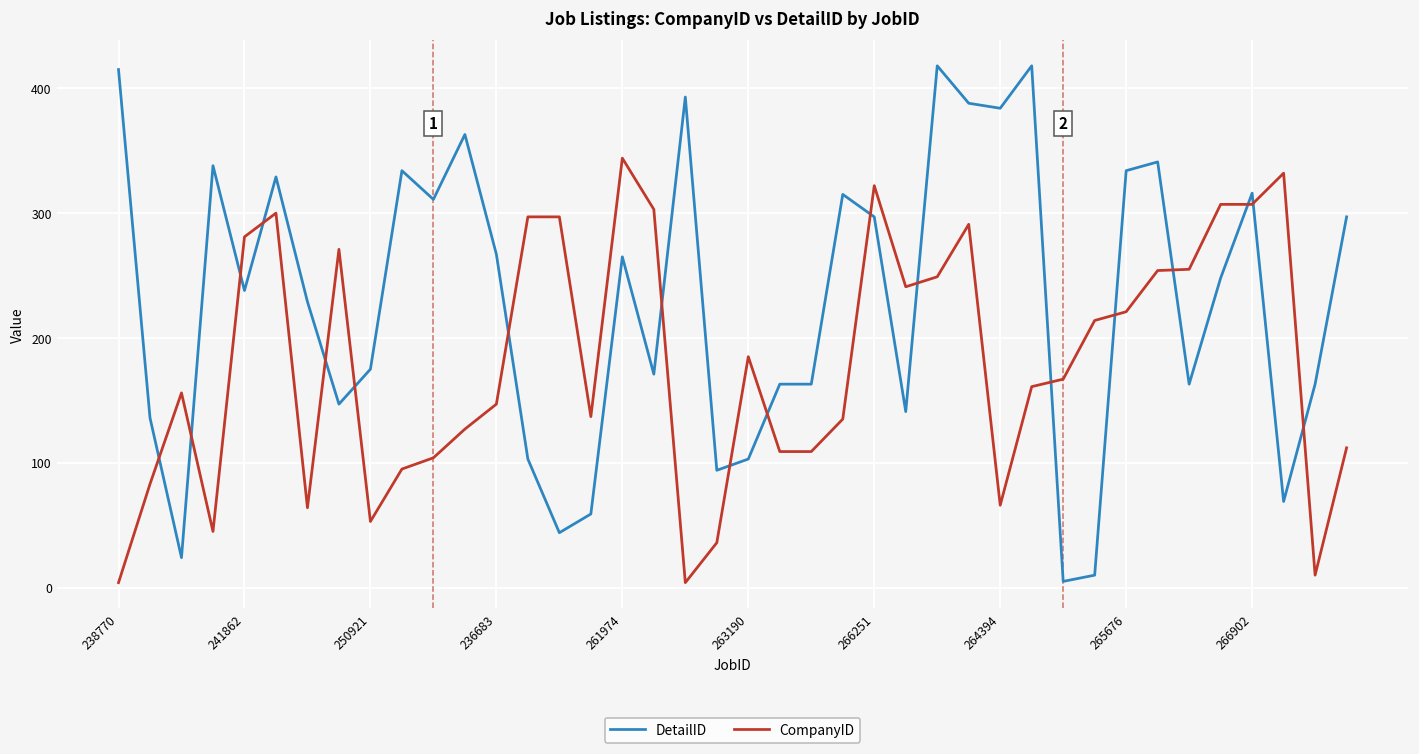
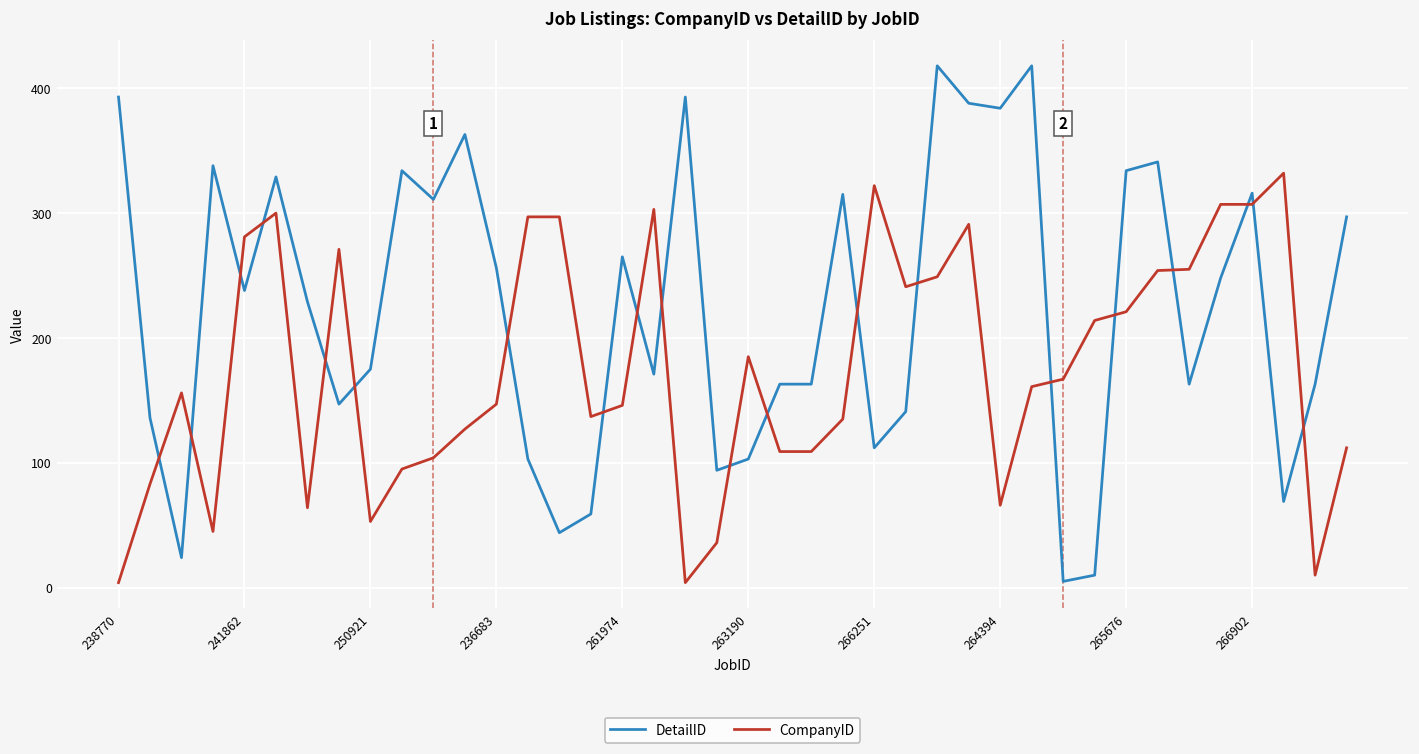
  {
    "DetailID": {
-     "238770": 415,
+     "238770": 393,
      "241862": 238,
      "250921": 175,
-     "236683": 267,
+     "236683": 256,
      "261974": 265,
      "263190": 103,
-     "266251": 297,
+     "266251": 112,
      "264394": 384,
      "265676": 334,
      "266902": 316
    },
    "CompanyID": {
      "238770": 4,
      "241862": 281,
      "250921": 53,
      "236683": 147,
-     "261974": 344,
+     "261974": 146,
      "263190": 185,
      "266251": 322,
      "264394": 66,
      "265676": 221,
      "266902": 307
    }
  }
